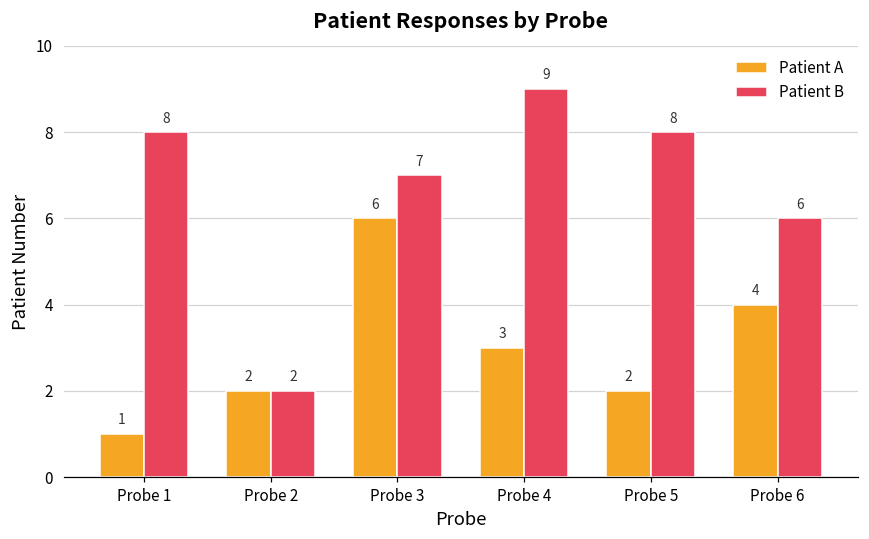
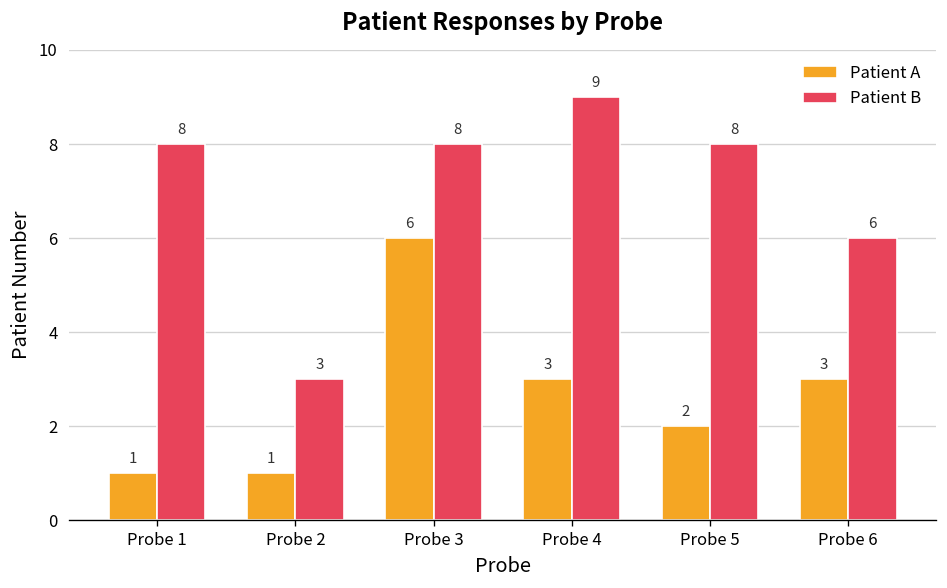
  {
    "Patient A": {
      "Probe 1": 1,
-     "Probe 2": 2,
+     "Probe 2": 1,
      "Probe 3": 6,
      "Probe 4": 3,
      "Probe 5": 2,
-     "Probe 6": 4
+     "Probe 6": 3
    },
    "Patient B": {
      "Probe 1": 8,
-     "Probe 2": 2,
-     "Probe 3": 7,
+     "Probe 2": 3,
+     "Probe 3": 8,
      "Probe 4": 9,
      "Probe 5": 8,
      "Probe 6": 6
    }
  }
